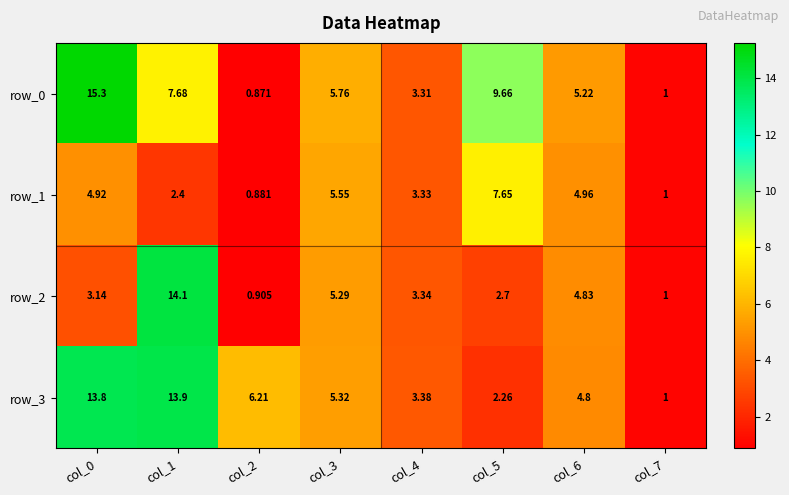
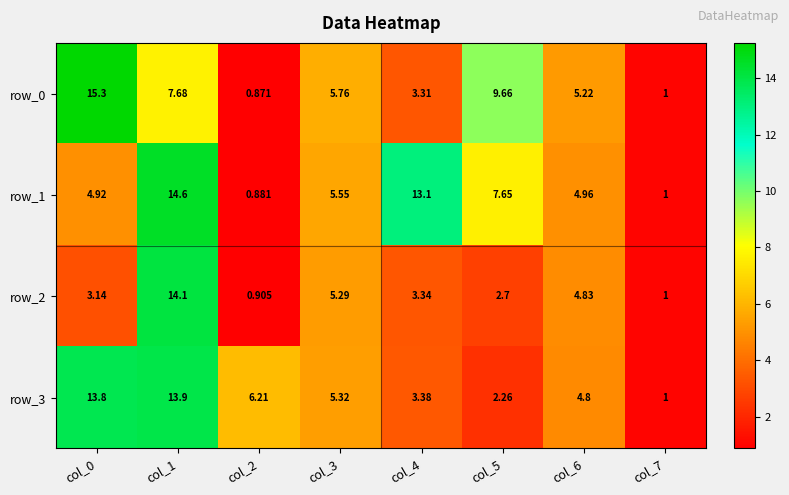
  {
    "row_0": {
      "col_0": 15.3,
      "col_1": 7.68,
      "col_2": 0.871,
      "col_3": 5.76,
      "col_4": 3.31,
      "col_5": 9.66,
      "col_6": 5.22,
      "col_7": 1
    },
    "row_1": {
      "col_0": 4.92,
-     "col_1": 2.4,
+     "col_1": 14.6,
      "col_2": 0.881,
      "col_3": 5.55,
-     "col_4": 3.33,
+     "col_4": 13.1,
      "col_5": 7.65,
      "col_6": 4.96,
      "col_7": 1
    },
    "row_2": {
      "col_0": 3.14,
      "col_1": 14.1,
      "col_2": 0.905,
      "col_3": 5.29,
      "col_4": 3.34,
      "col_5": 2.7,
      "col_6": 4.83,
      "col_7": 1
    },
    "row_3": {
      "col_0": 13.8,
      "col_1": 13.9,
      "col_2": 6.21,
      "col_3": 5.32,
      "col_4": 3.38,
      "col_5": 2.26,
      "col_6": 4.8,
      "col_7": 1
    }
  }
